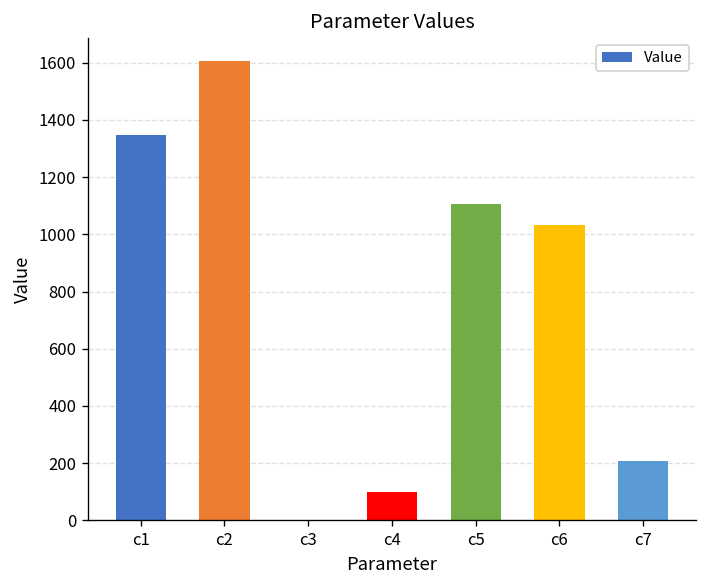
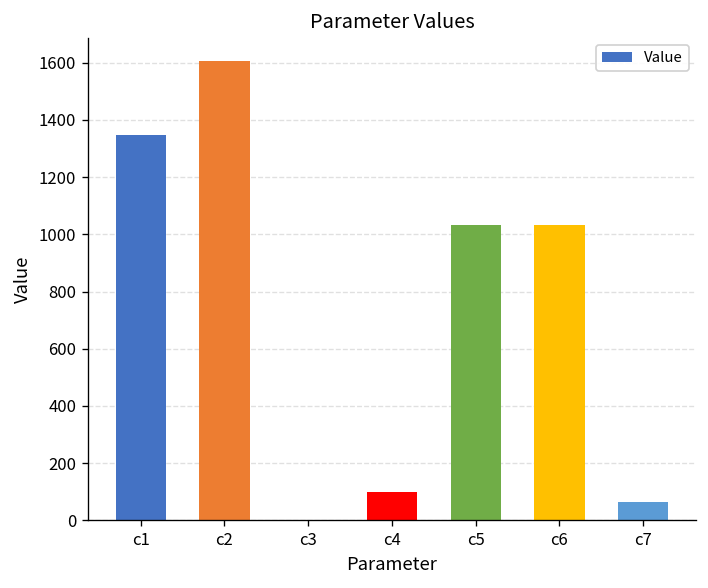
  {
    "c1": 1350,
    "c2": 1610,
    "c4": 100,
-   "c5": 1110,
+   "c5": 1030,
    "c6": 1030,
-   "c7": 210
+   "c7": 60
  }
